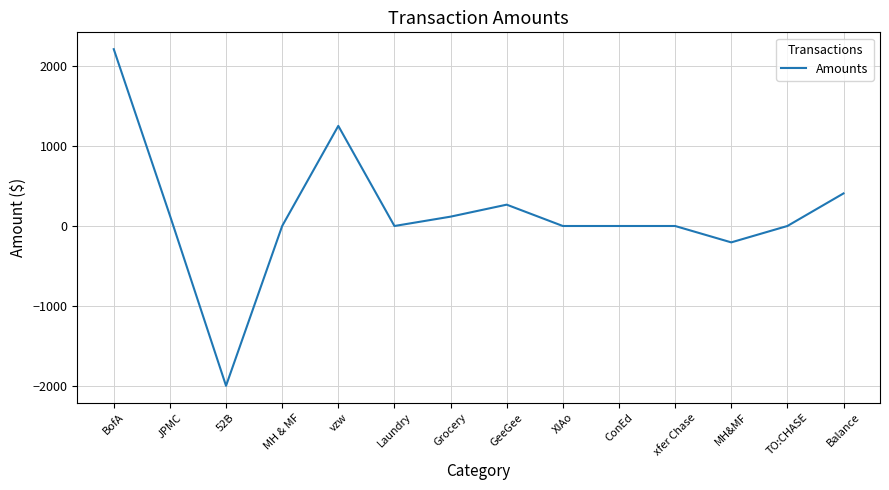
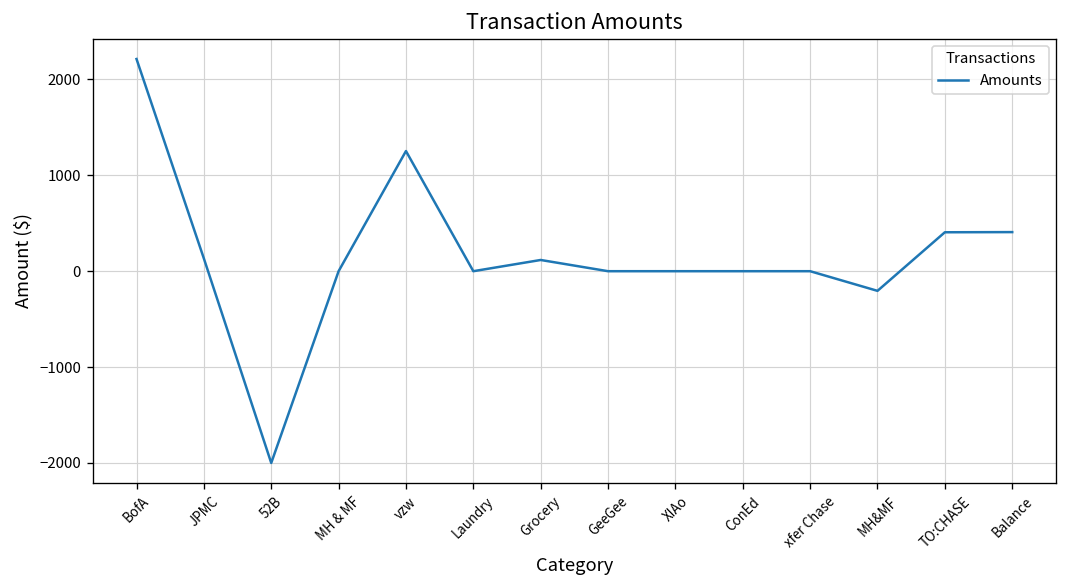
  {
    "BofA": 2200,
    "JPMC": 100,
    "52B": -2000,
    "MH & MF": 0,
    "vzw": 1300,
    "Laundry": 0,
    "Grocery": 100,
-   "GeeGee": 300,
+   "GeeGee": 0,
    "XIAo": 0,
    "ConEd": 0,
    "xfer Chase": 0,
    "MH&MF": -200,
-   "TO:CHASE": 0,
+   "TO:CHASE": 400,
    "Balance": 400
  }
